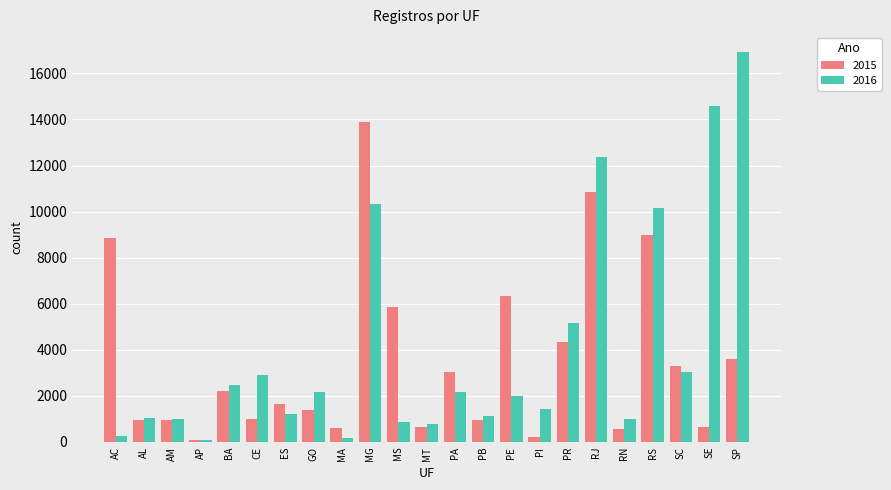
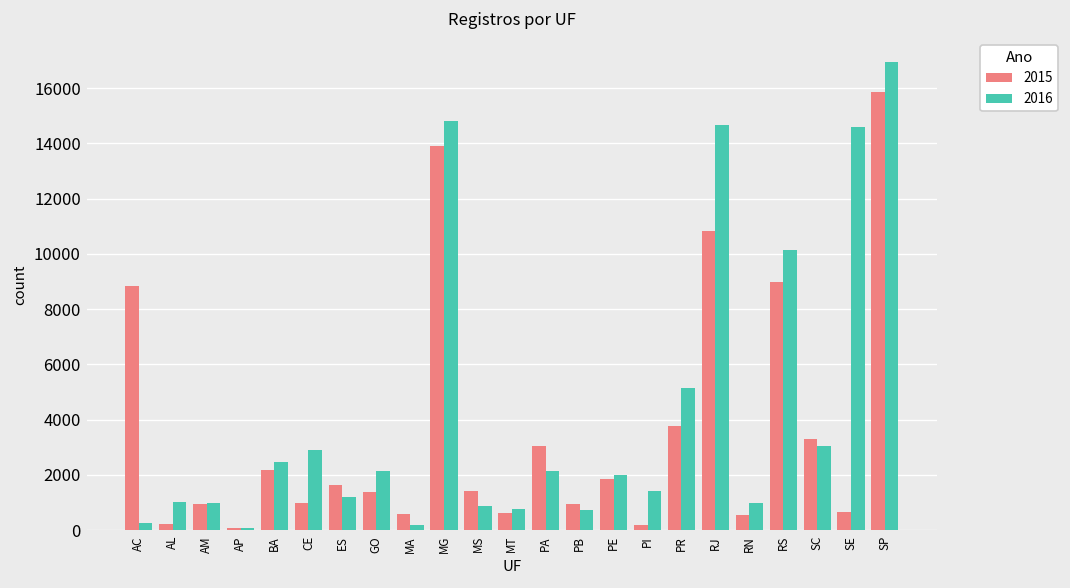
  {
    "2015": {
      "AC": 8900,
-     "AL": 900,
+     "AL": 200,
      "AM": 900,
      "BA": 2200,
      "CE": 1000,
      "ES": 1700,
      "GO": 1400,
      "MA": 600,
      "MG": 13900,
-     "MS": 5900,
+     "MS": 1400,
      "MT": 600,
      "PA": 3000,
      "PB": 1000,
-     "PE": 6300,
+     "PE": 1800,
      "PI": 200,
-     "PR": 4300,
+     "PR": 3800,
      "RJ": 10800,
      "RN": 600,
      "RS": 9000,
      "SC": 3300,
      "SE": 700,
-     "SP": 3600
+     "SP": 15900
    },
    "2016": {
      "AC": 200,
      "AL": 1000,
      "AM": 1000,
      "BA": 2500,
      "CE": 2900,
      "ES": 1200,
      "GO": 2100,
      "MA": 200,
-     "MG": 10300,
+     "MG": 14800,
      "MS": 900,
      "MT": 800,
      "PA": 2200,
-     "PB": 1100,
+     "PB": 700,
      "PE": 2000,
      "PI": 1400,
      "PR": 5100,
-     "RJ": 12400,
+     "RJ": 14700,
      "RN": 1000,
      "RS": 10200,
      "SC": 3000,
      "SE": 14600,
      "SP": 16900
    }
  }
